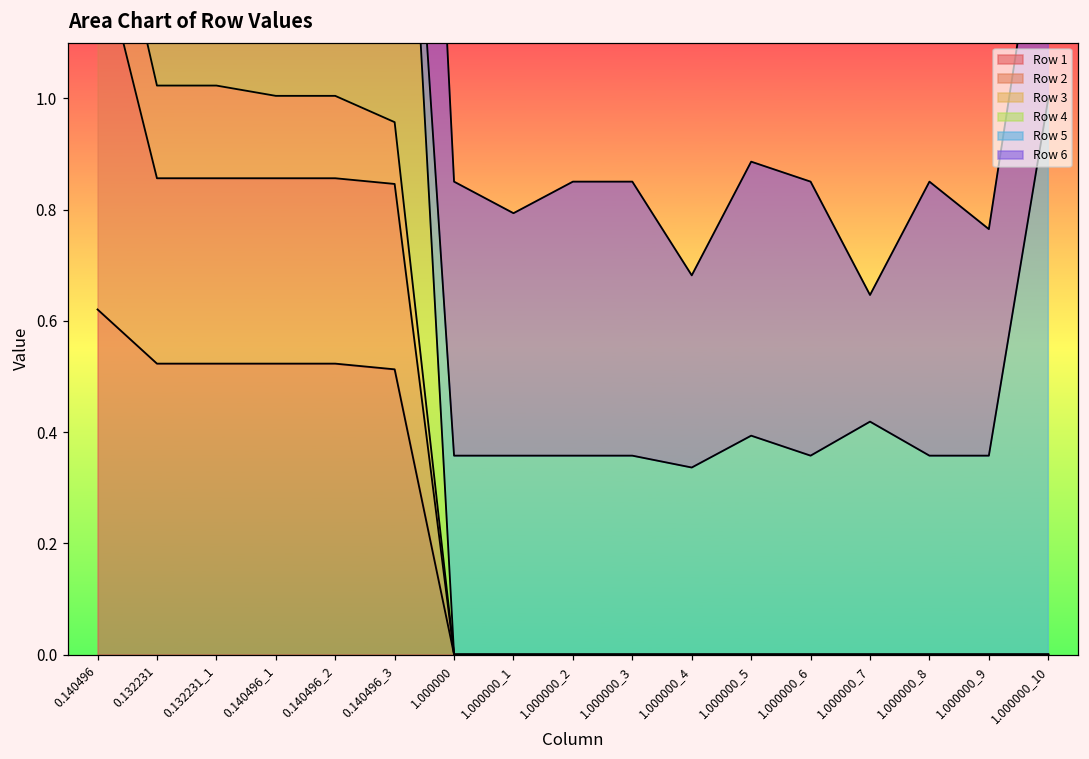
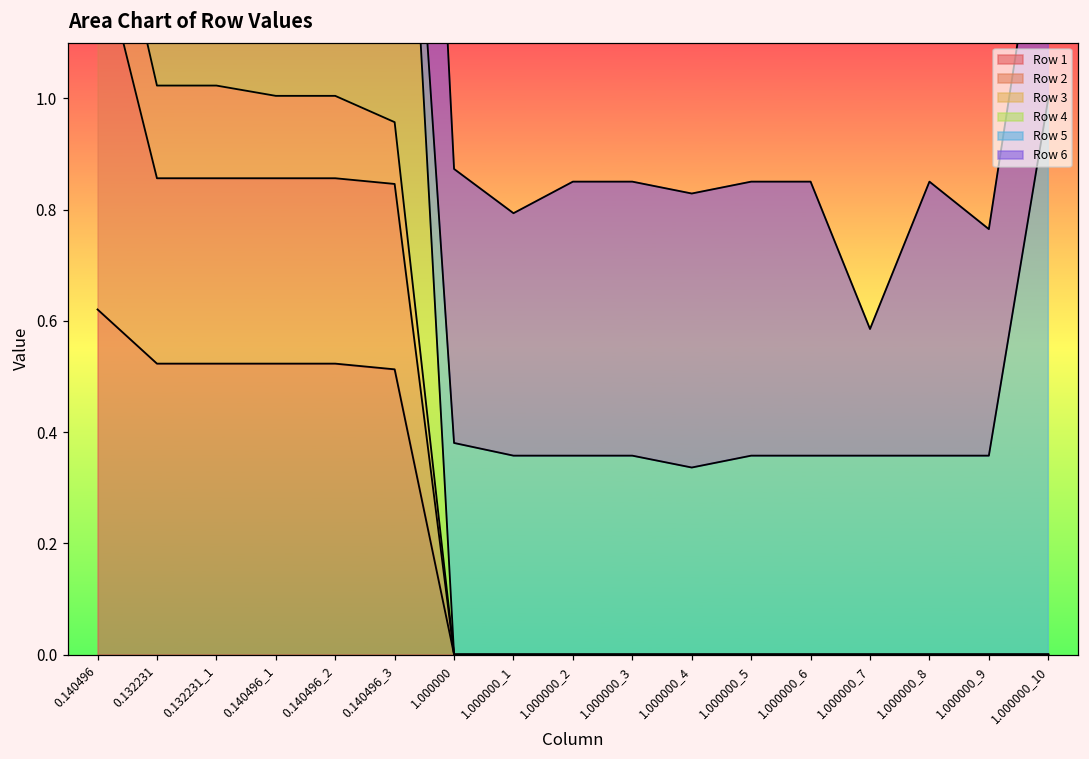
  {
    "Row 5": {
-     "1.000000": 0.36,
+     "1.000000": 0.38,
      "1.000000_1": 0.36,
      "1.000000_2": 0.36,
      "1.000000_3": 0.36,
      "1.000000_4": 0.34,
-     "1.000000_5": 0.39,
+     "1.000000_5": 0.36,
      "1.000000_6": 0.36,
-     "1.000000_7": 0.42,
+     "1.000000_7": 0.36,
      "1.000000_8": 0.36,
      "1.000000_9": 0.36
    },
    "Row 6": {
      "1.000000": 0.49,
      "1.000000_1": 0.44,
      "1.000000_2": 0.49,
      "1.000000_3": 0.49,
-     "1.000000_4": 0.35,
+     "1.000000_4": 0.49,
      "1.000000_5": 0.49,
      "1.000000_6": 0.49,
      "1.000000_7": 0.23,
      "1.000000_8": 0.49,
      "1.000000_9": 0.41
    }
  }
